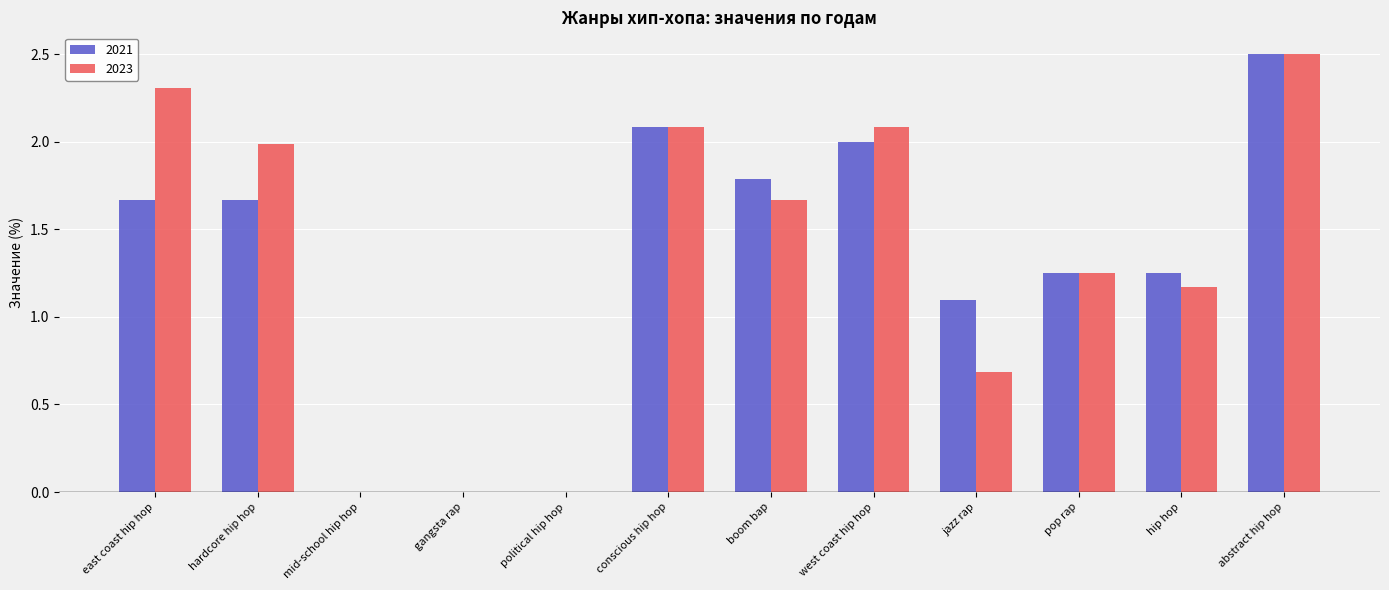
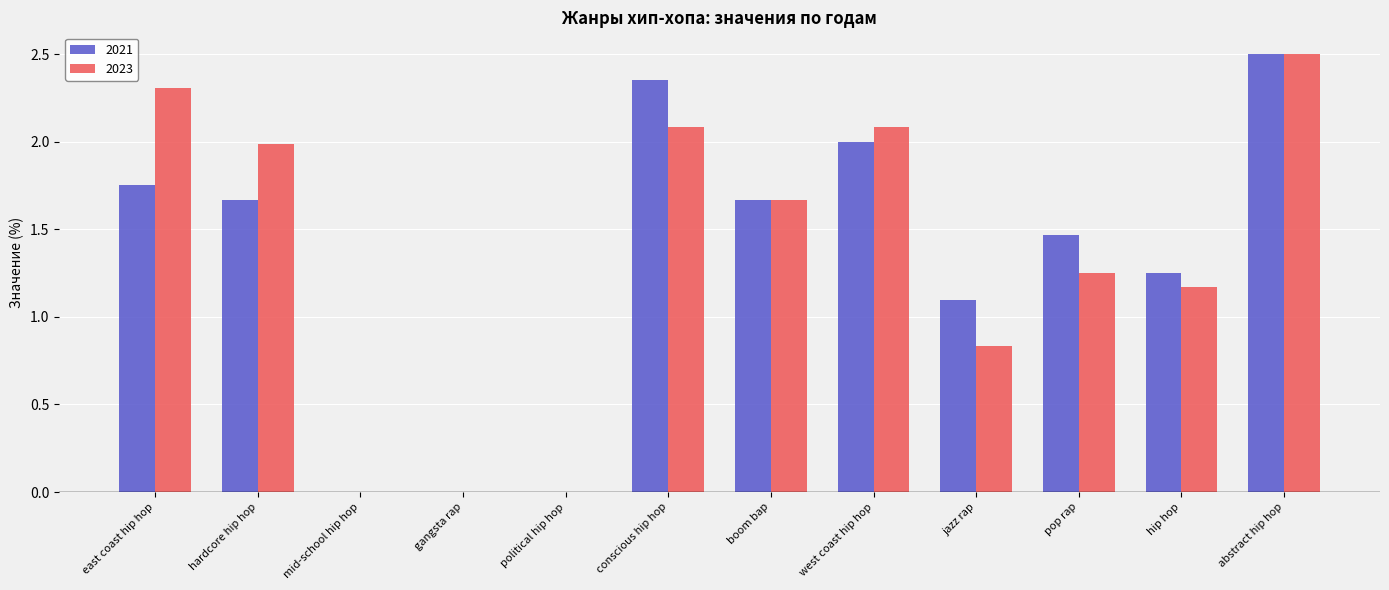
  {
    "2021": {
-     "east coast hip hop": 1.67,
+     "east coast hip hop": 1.75,
      "hardcore hip hop": 1.67,
      "mid-school hip hop": 0.00,
      "gangsta rap": 0.00,
      "political hip hop": 0.00,
-     "conscious hip hop": 2.08,
-     "boom bap": 1.79,
+     "conscious hip hop": 2.35,
+     "boom bap": 1.67,
      "west coast hip hop": 2.00,
      "jazz rap": 1.10,
-     "pop rap": 1.25,
+     "pop rap": 1.47,
      "hip hop": 1.25,
      "abstract hip hop": 2.50
    },
    "2023": {
      "east coast hip hop": 2.31,
      "hardcore hip hop": 1.99,
      "mid-school hip hop": 0.00,
      "gangsta rap": 0.00,
      "political hip hop": 0.00,
      "conscious hip hop": 2.08,
      "boom bap": 1.67,
      "west coast hip hop": 2.08,
-     "jazz rap": 0.68,
+     "jazz rap": 0.83,
      "pop rap": 1.25,
      "hip hop": 1.17,
      "abstract hip hop": 2.50
    }
  }
